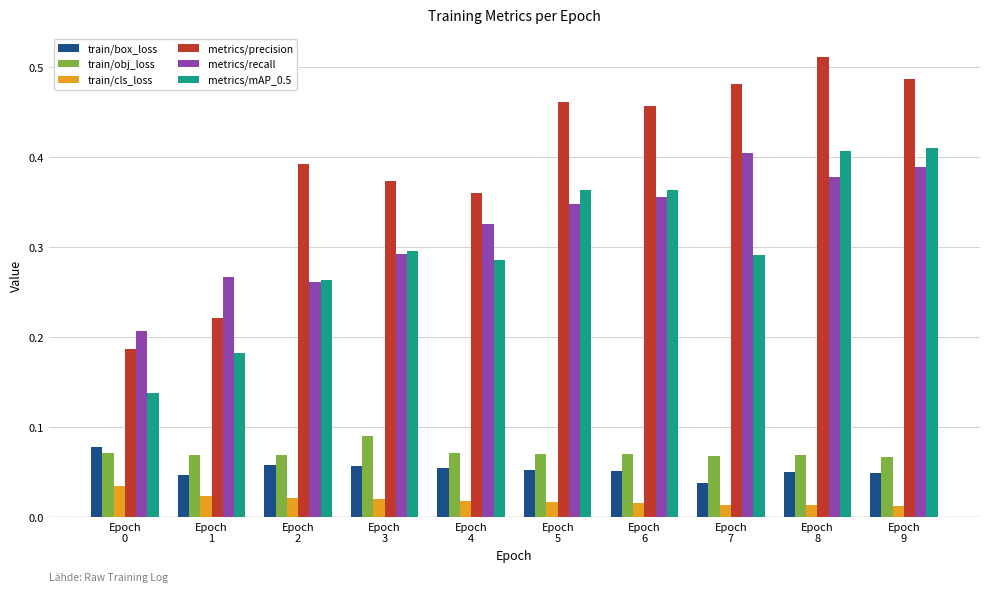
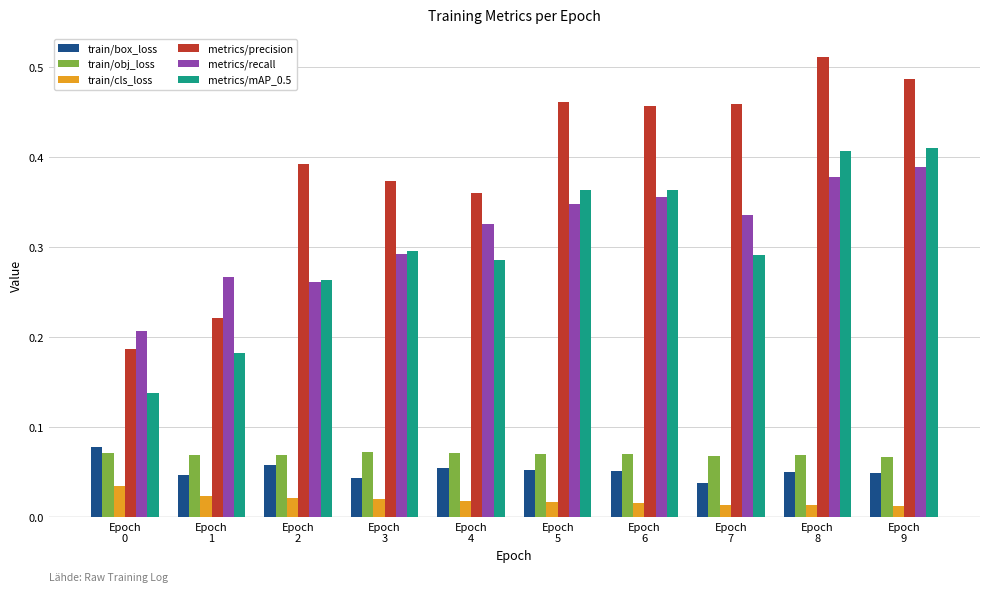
  {
    "train/box_loss": {
      "Epoch 0": 0.08,
      "Epoch 1": 0.05,
      "Epoch 2": 0.06,
-     "Epoch 3": 0.06,
+     "Epoch 3": 0.04,
      "Epoch 4": 0.05,
      "Epoch 5": 0.05,
      "Epoch 6": 0.05,
      "Epoch 7": 0.04,
      "Epoch 8": 0.05,
      "Epoch 9": 0.05
    },
    "train/obj_loss": {
      "Epoch 0": 0.07,
      "Epoch 1": 0.07,
      "Epoch 2": 0.07,
-     "Epoch 3": 0.09,
+     "Epoch 3": 0.07,
      "Epoch 4": 0.07,
      "Epoch 5": 0.07,
      "Epoch 6": 0.07,
      "Epoch 7": 0.07,
      "Epoch 8": 0.07,
      "Epoch 9": 0.07
    },
    "train/cls_loss": {
      "Epoch 0": 0.03,
      "Epoch 1": 0.02,
      "Epoch 2": 0.02,
      "Epoch 3": 0.02,
      "Epoch 4": 0.02,
      "Epoch 5": 0.02,
      "Epoch 6": 0.02,
      "Epoch 7": 0.01,
      "Epoch 8": 0.01,
      "Epoch 9": 0.01
    },
    "metrics/precision": {
      "Epoch 0": 0.19,
      "Epoch 1": 0.22,
      "Epoch 2": 0.39,
      "Epoch 3": 0.37,
      "Epoch 4": 0.36,
      "Epoch 5": 0.46,
      "Epoch 6": 0.46,
-     "Epoch 7": 0.48,
+     "Epoch 7": 0.46,
      "Epoch 8": 0.51,
      "Epoch 9": 0.49
    },
    "metrics/recall": {
      "Epoch 0": 0.21,
      "Epoch 1": 0.27,
      "Epoch 2": 0.26,
      "Epoch 3": 0.29,
      "Epoch 4": 0.33,
      "Epoch 5": 0.35,
      "Epoch 6": 0.36,
-     "Epoch 7": 0.40,
+     "Epoch 7": 0.34,
      "Epoch 8": 0.38,
      "Epoch 9": 0.39
    },
    "metrics/mAP_0.5": {
      "Epoch 0": 0.14,
      "Epoch 1": 0.18,
      "Epoch 2": 0.26,
      "Epoch 3": 0.30,
      "Epoch 4": 0.29,
      "Epoch 5": 0.36,
      "Epoch 6": 0.36,
      "Epoch 7": 0.29,
      "Epoch 8": 0.41,
      "Epoch 9": 0.41
    }
  }
